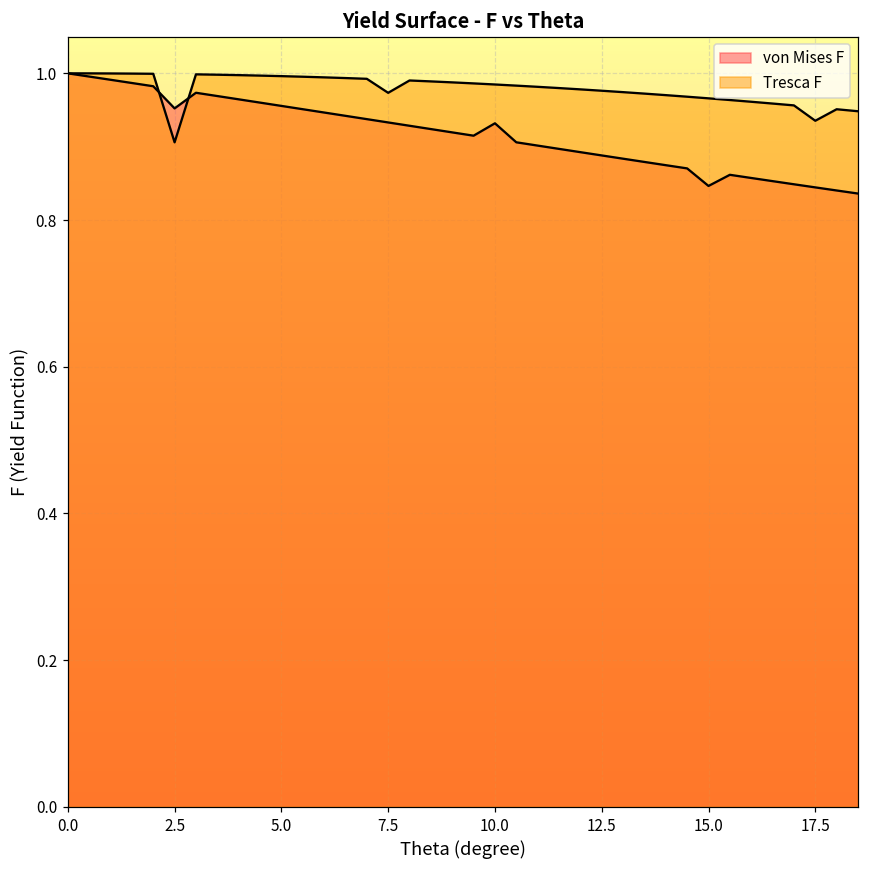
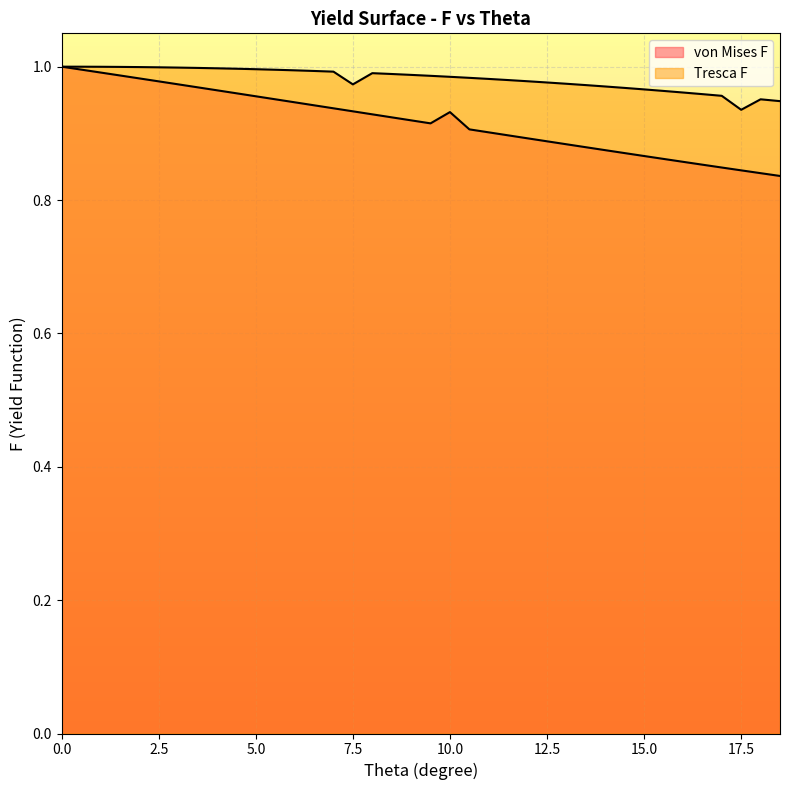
  {
    "von Mises F": {
-     "2.5": 0.95,
+     "2.5": 0.98,
      "5.0": 0.96,
      "7.5": 0.93,
      "10.0": 0.93,
      "12.5": 0.89,
-     "15.0": 0.85,
+     "15.0": 0.87,
      "17.5": 0.84
    },
    "Tresca F": {
-     "2.5": 0.91,
+     "2.5": 1.00,
      "5.0": 1.00,
      "7.5": 0.97,
      "10.0": 0.98,
      "12.5": 0.98,
      "15.0": 0.97,
      "17.5": 0.94
    }
  }
